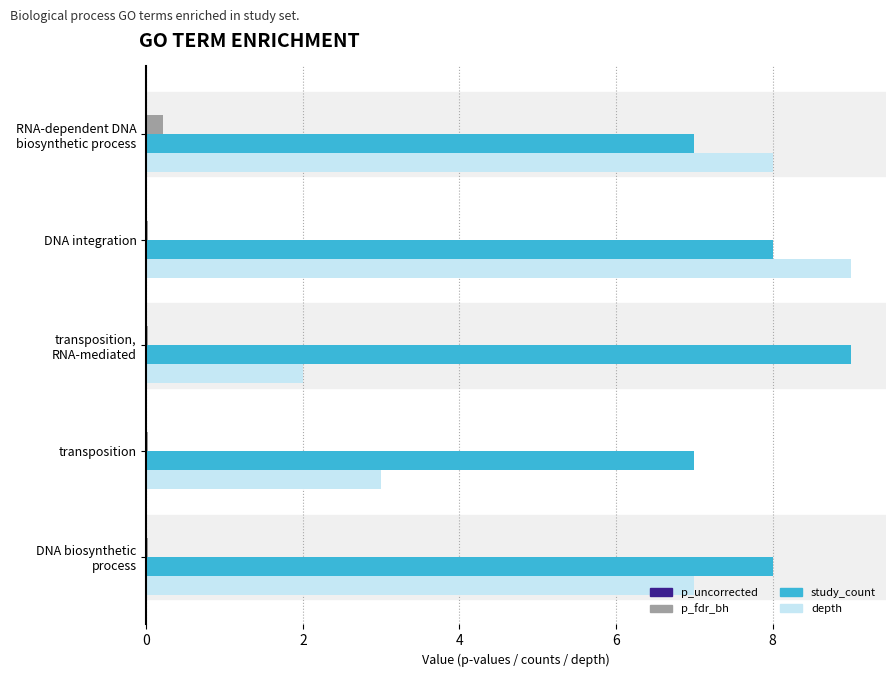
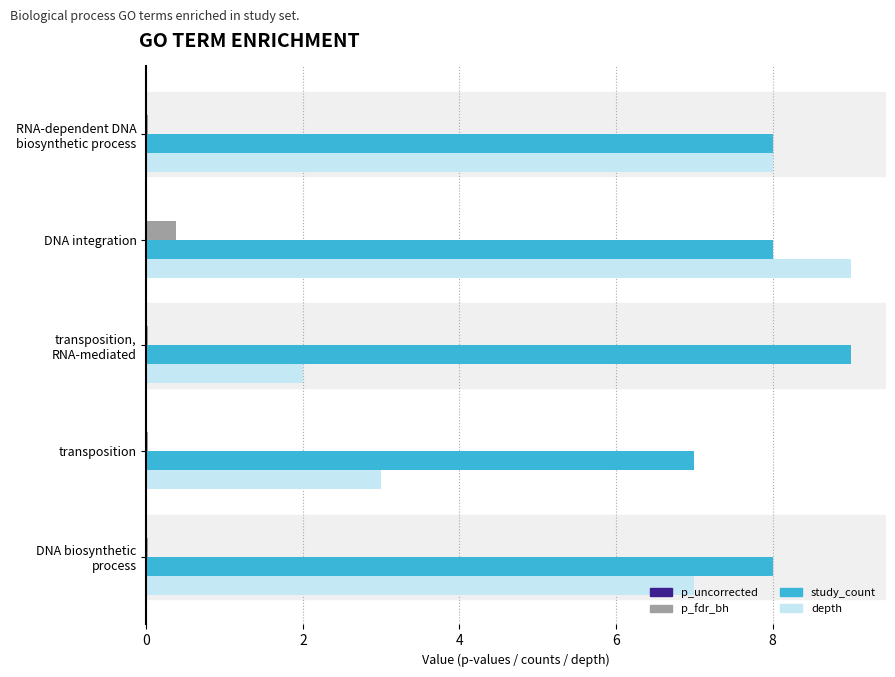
  {
    "p_fdr_bh": {
-     "RNA-dependent DNA biosynthetic process": 0.2,
-     "DNA integration": 0.0
+     "RNA-dependent DNA biosynthetic process": 0.0,
+     "DNA integration": 0.4
    },
    "study_count": {
-     "RNA-dependent DNA biosynthetic process": 7,
+     "RNA-dependent DNA biosynthetic process": 8,
      "DNA integration": 8,
      "transposition, RNA-mediated": 9,
      "transposition": 7,
      "DNA biosynthetic process": 8
    },
    "depth": {
      "RNA-dependent DNA biosynthetic process": 8.0,
      "DNA integration": 9.0,
      "transposition, RNA-mediated": 2.0,
      "transposition": 3.0,
      "DNA biosynthetic process": 7.0
    }
  }
